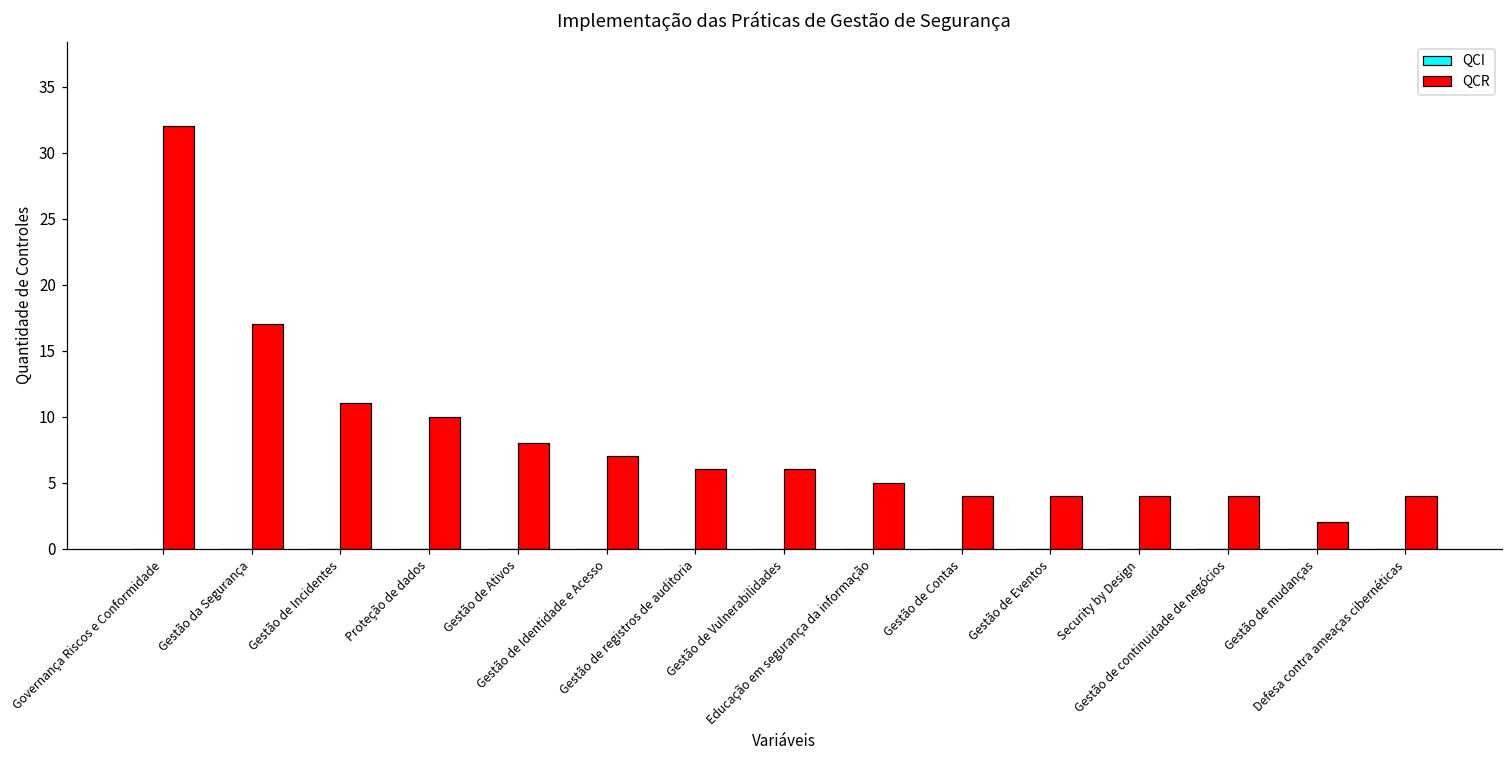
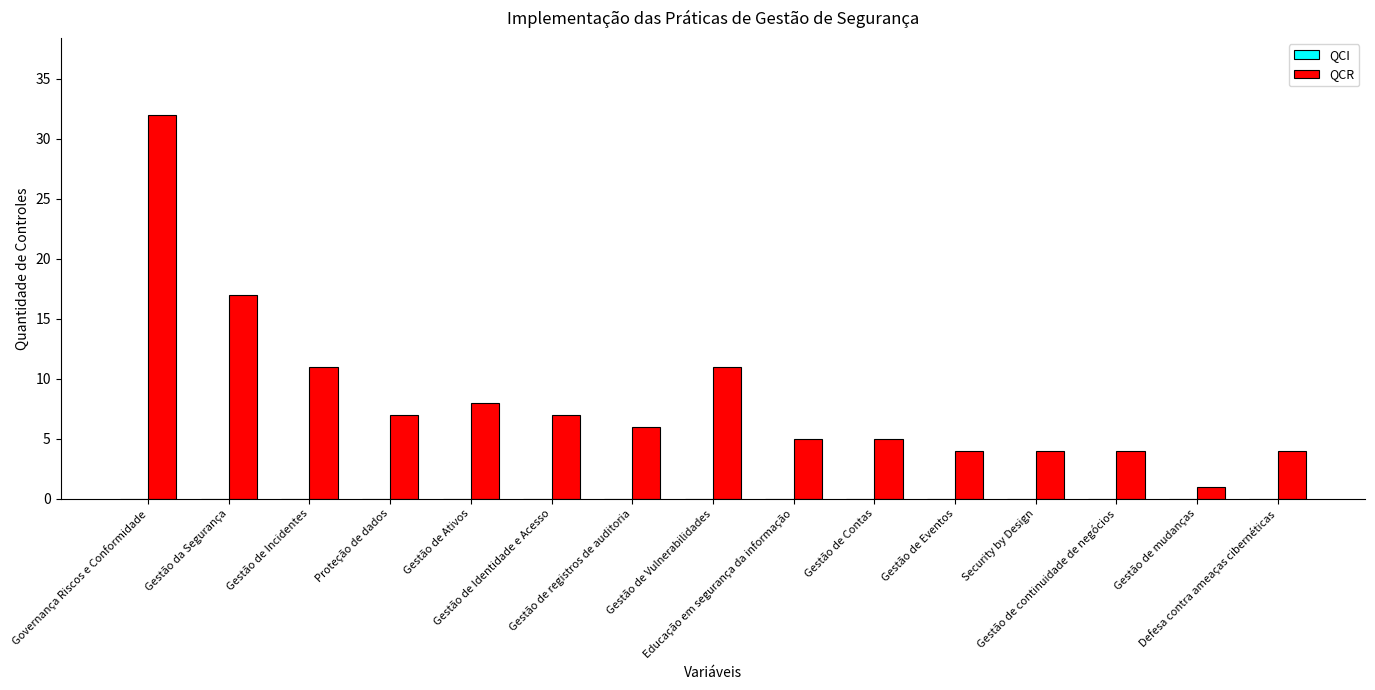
  {
    "QCI": {
      "Governança Riscos e Conformidade": 0,
      "Gestão da Segurança": 0,
      "Gestão de Incidentes": 0,
      "Proteção de dados": 0,
      "Gestão de Ativos": 0,
      "Gestão de Identidade e Acesso": 0,
      "Gestão de registros de auditoria": 0,
      "Gestão de Vulnerabilidades": 0,
      "Educação em segurança da informação": 0,
      "Gestão de Contas": 0,
      "Gestão de Eventos": 0,
      "Security by Design": 0,
      "Gestão de continuidade de negócios": 0,
      "Gestão de mudanças": 0,
      "Defesa contra ameaças cibernéticas": 0
    },
    "QCR": {
      "Governança Riscos e Conformidade": 32,
      "Gestão da Segurança": 17,
      "Gestão de Incidentes": 11,
-     "Proteção de dados": 10,
+     "Proteção de dados": 7,
      "Gestão de Ativos": 8,
      "Gestão de Identidade e Acesso": 7,
      "Gestão de registros de auditoria": 6,
-     "Gestão de Vulnerabilidades": 6,
+     "Gestão de Vulnerabilidades": 11,
      "Educação em segurança da informação": 5,
-     "Gestão de Contas": 4,
+     "Gestão de Contas": 5,
      "Gestão de Eventos": 4,
      "Security by Design": 4,
      "Gestão de continuidade de negócios": 4,
-     "Gestão de mudanças": 2,
+     "Gestão de mudanças": 1,
      "Defesa contra ameaças cibernéticas": 4
    }
  }
